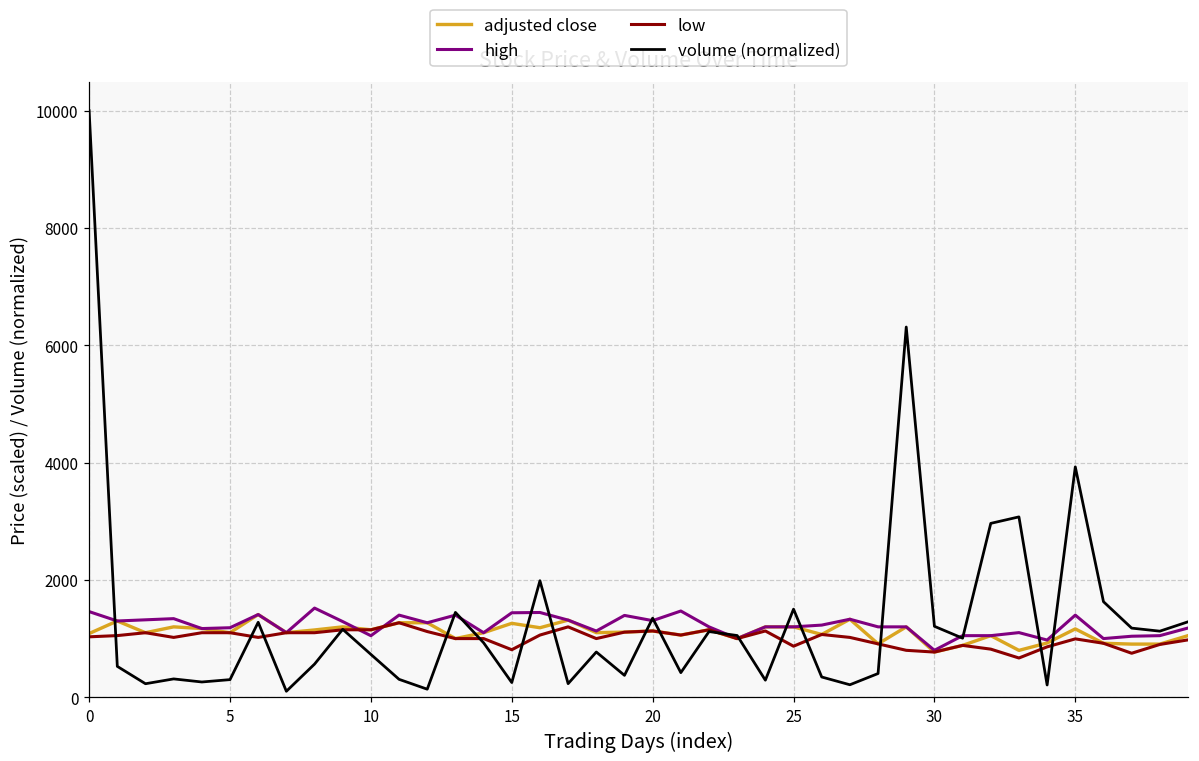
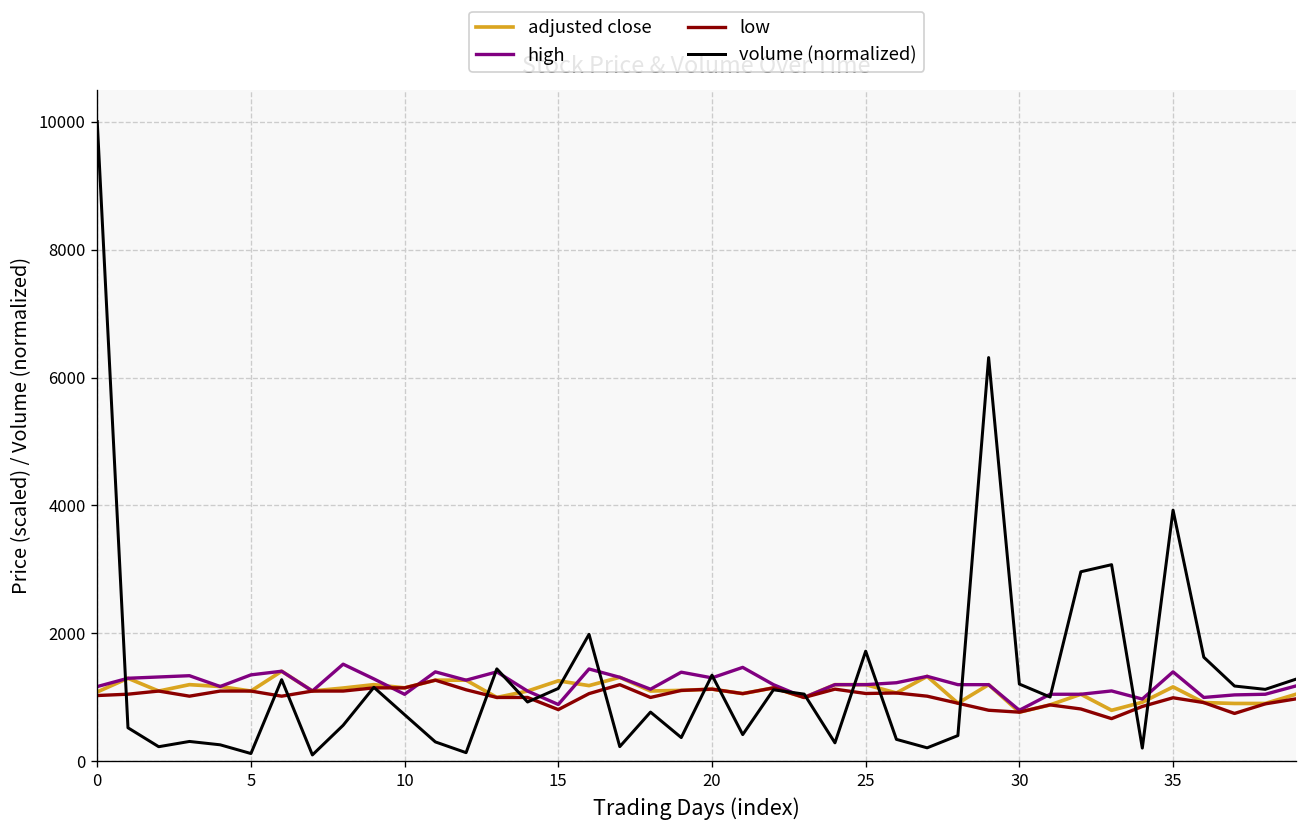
  {
    "adjusted close": {
      "0": 1100,
      "15": 1300,
      "35": 1200
    },
    "high": {
-     "0": 1500,
-     "5": 1200,
+     "0": 1200,
+     "5": 1400,
      "10": 1000,
-     "15": 1400,
+     "15": 900,
      "35": 1400
    },
    "low": {
      "0": 1000,
      "15": 800,
-     "25": 900,
+     "25": 1100,
      "35": 1000
    },
    "volume (normalized)": {
      "0": 10000,
-     "5": 300,
+     "5": 100,
      "10": 700,
-     "15": 300,
-     "25": 1500,
+     "15": 1100,
+     "25": 1700,
      "30": 1200,
      "35": 3900
    }
  }
